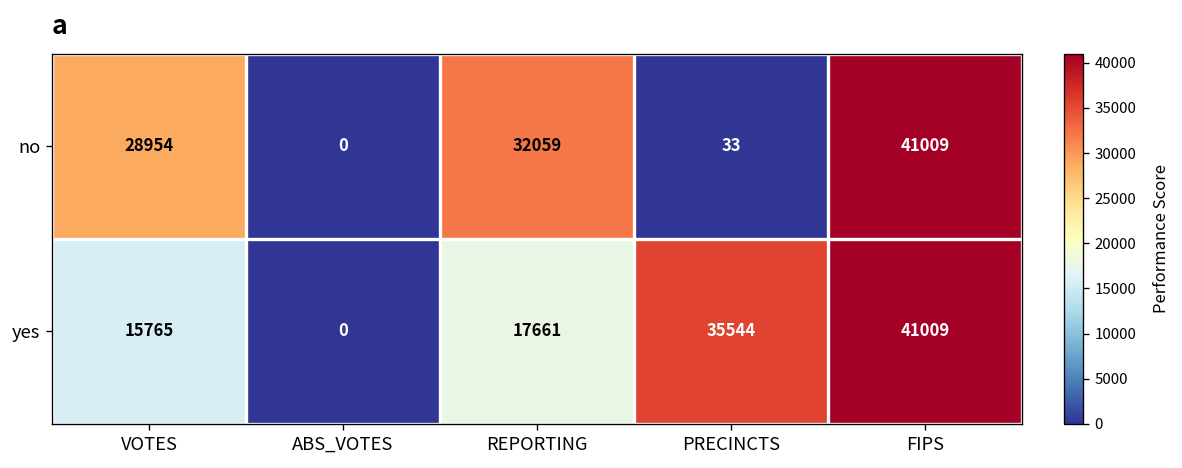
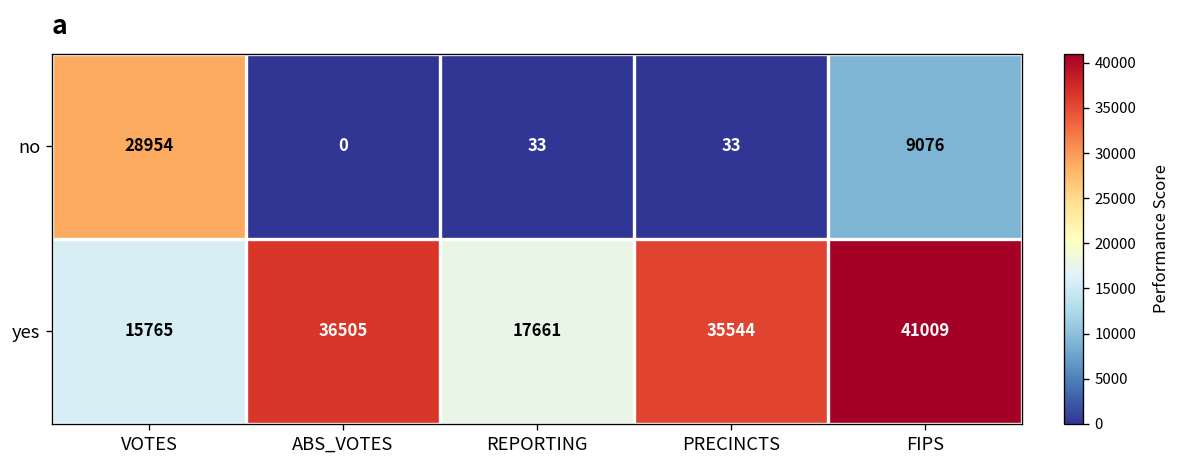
  {
    "no": {
      "VOTES": 28954,
      "ABS_VOTES": 0,
-     "REPORTING": 32059,
+     "REPORTING": 33,
      "PRECINCTS": 33,
-     "FIPS": 41009
+     "FIPS": 9076
    },
    "yes": {
      "VOTES": 15765,
-     "ABS_VOTES": 0,
+     "ABS_VOTES": 36505,
      "REPORTING": 17661,
      "PRECINCTS": 35544,
      "FIPS": 41009
    }
  }
